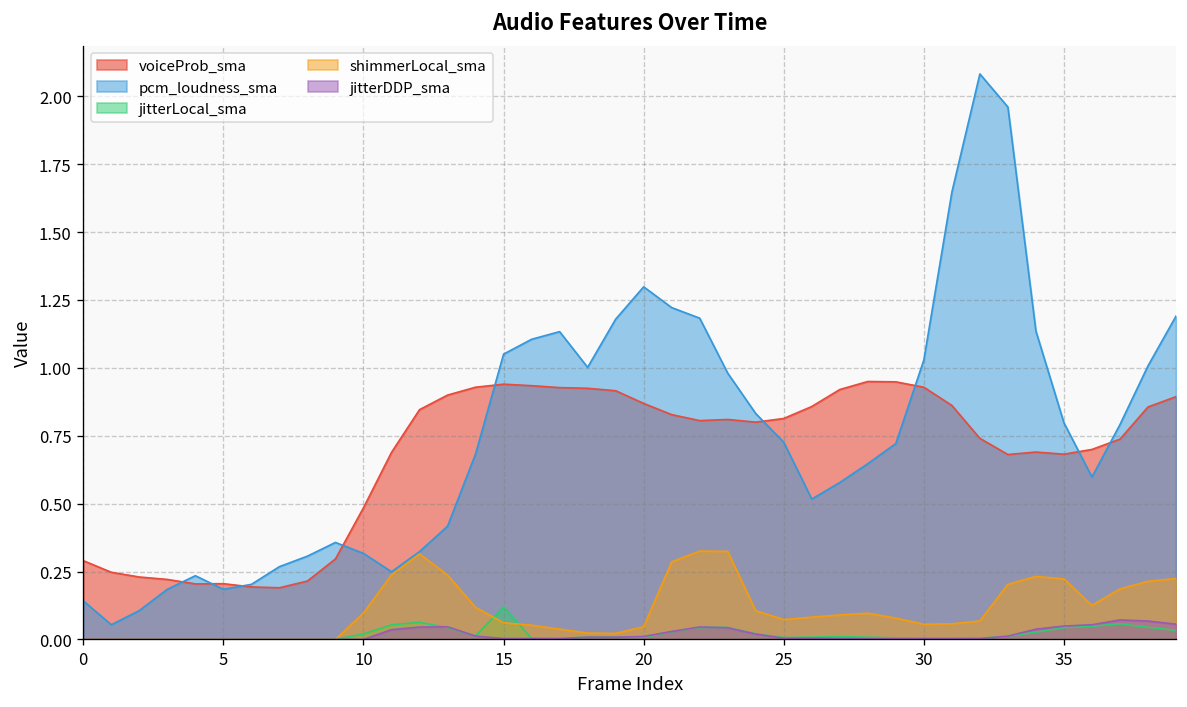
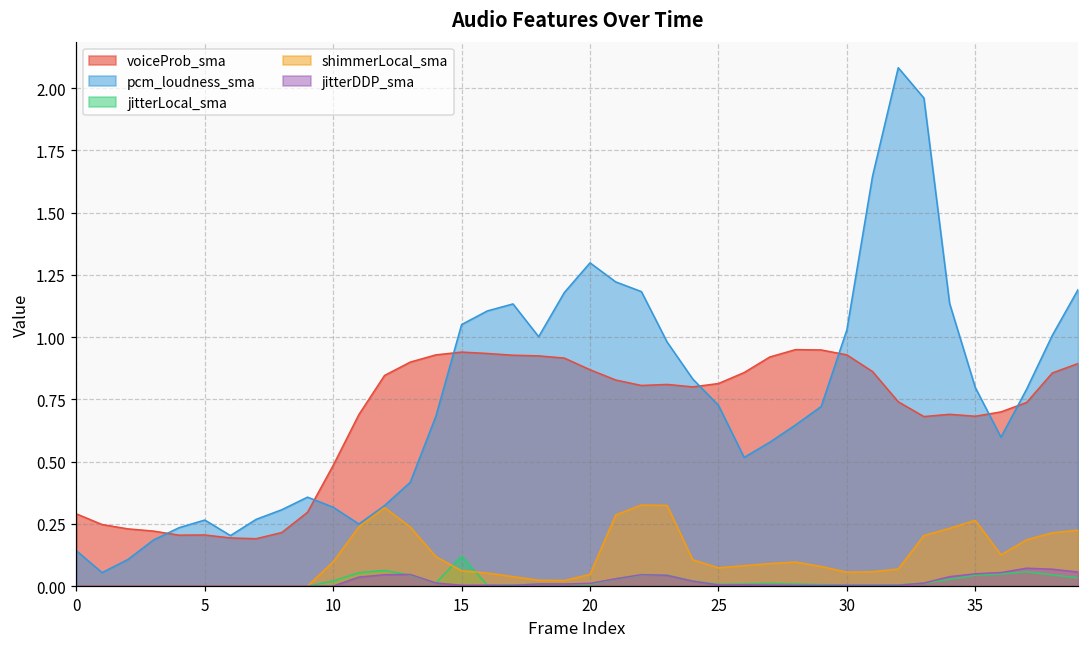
  {
    "voiceProb_sma": {
      "0": 0.29,
      "5": 0.21,
      "10": 0.48,
      "15": 0.94,
      "20": 0.87,
      "25": 0.81,
      "30": 0.93,
      "35": 0.68
    },
    "pcm_loudness_sma": {
      "0": 0.14,
-     "5": 0.18,
+     "5": 0.27,
      "10": 0.32,
      "15": 1.05,
      "20": 1.30,
      "25": 0.73,
      "30": 1.03,
      "35": 0.80
    },
    "jitterLocal_sma": {
      "10": 0.02,
      "15": 0.12
    },
    "shimmerLocal_sma": {
      "10": 0.10,
      "15": 0.06,
      "20": 0.05,
      "25": 0.07,
      "30": 0.06,
-     "35": 0.22
+     "35": 0.26
    },
    "jitterDDP_sma": {
      "10": 0.00,
      "15": 0.00
    }
  }
